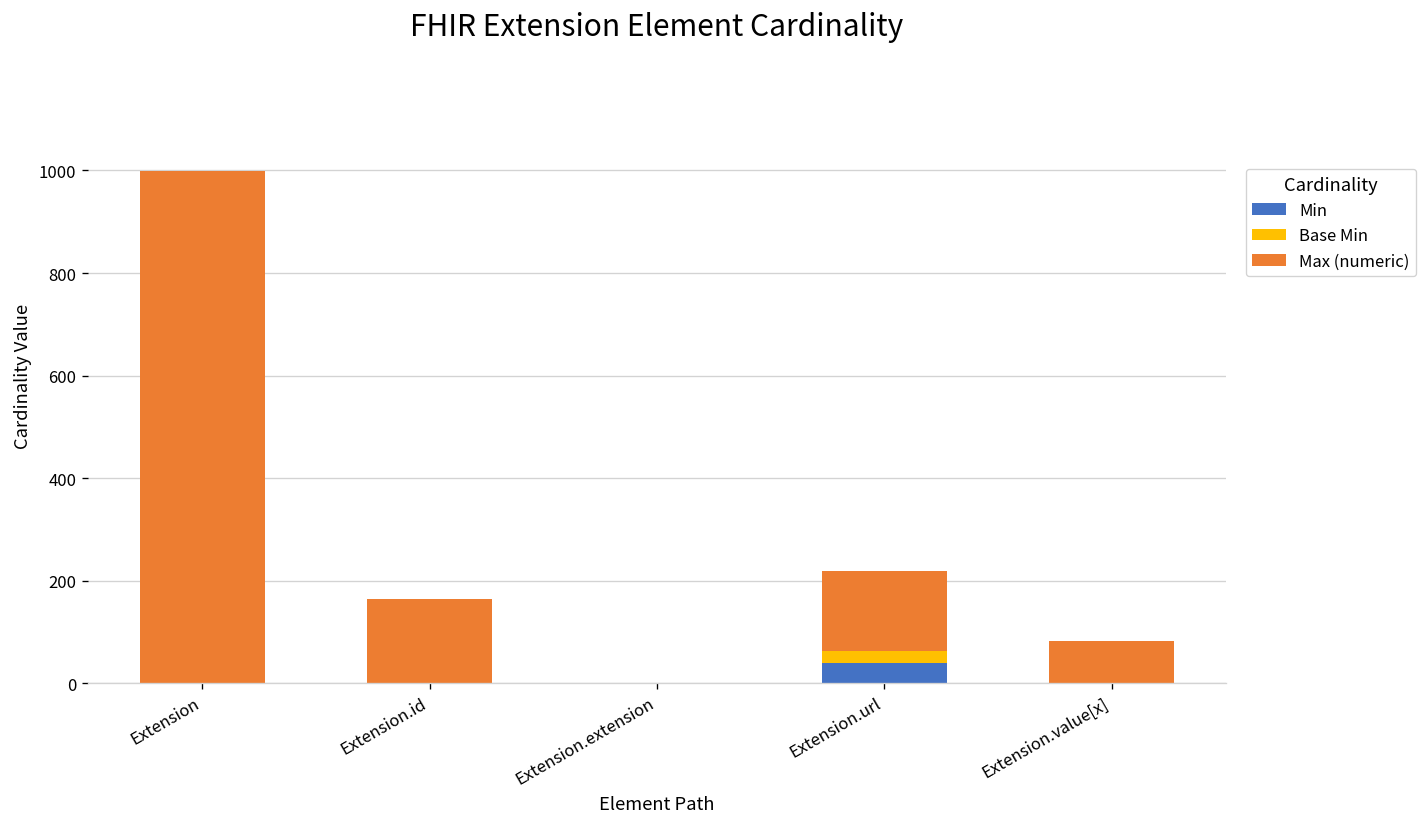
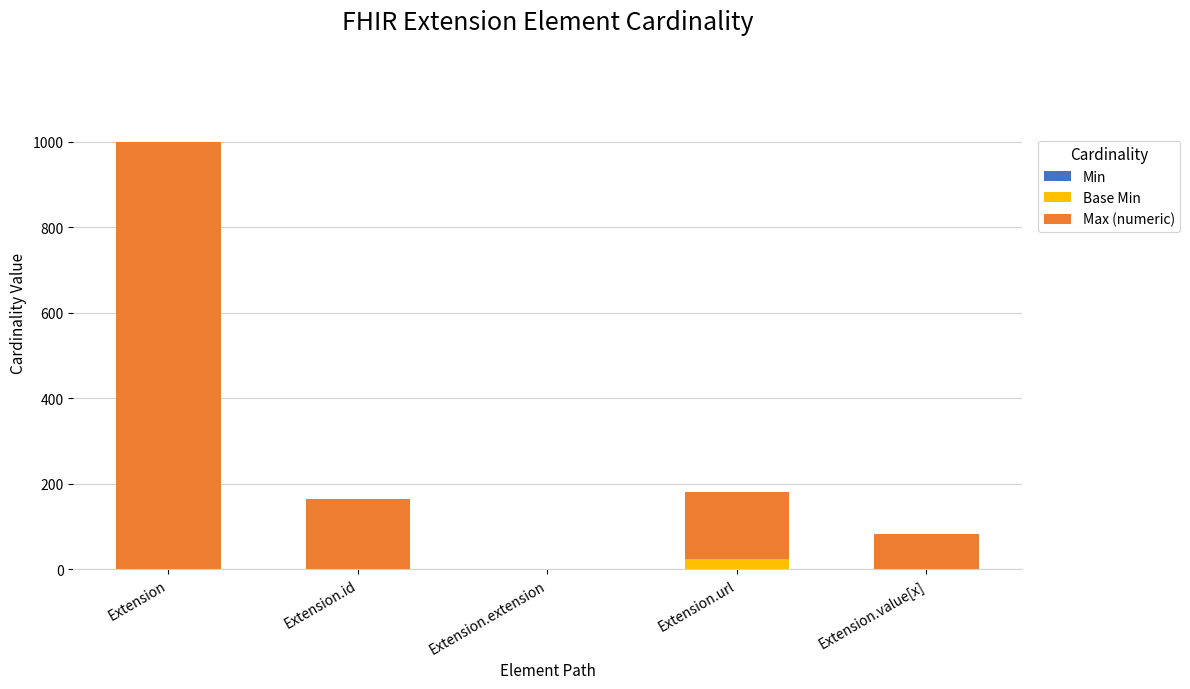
  {
    "Min": {
      "Extension": 0,
      "Extension.id": 0,
      "Extension.extension": 0,
-     "Extension.url": 40,
+     "Extension.url": 0,
      "Extension.value[x]": 0
    },
    "Base Min": {
      "Extension": 0,
      "Extension.id": 0,
      "Extension.extension": 0,
      "Extension.url": 20,
      "Extension.value[x]": 0
    },
    "Max (numeric)": {
      "Extension": 1000,
      "Extension.id": 170,
      "Extension.extension": 0,
      "Extension.url": 160,
      "Extension.value[x]": 80
    }
  }
